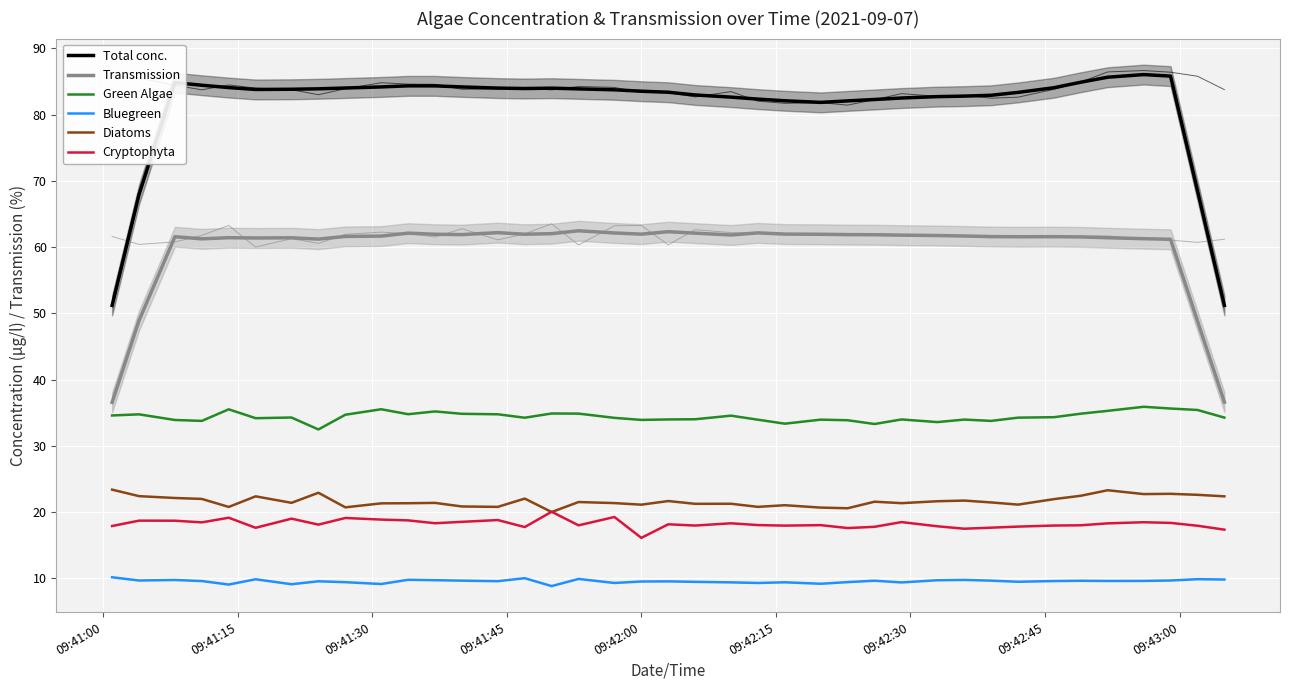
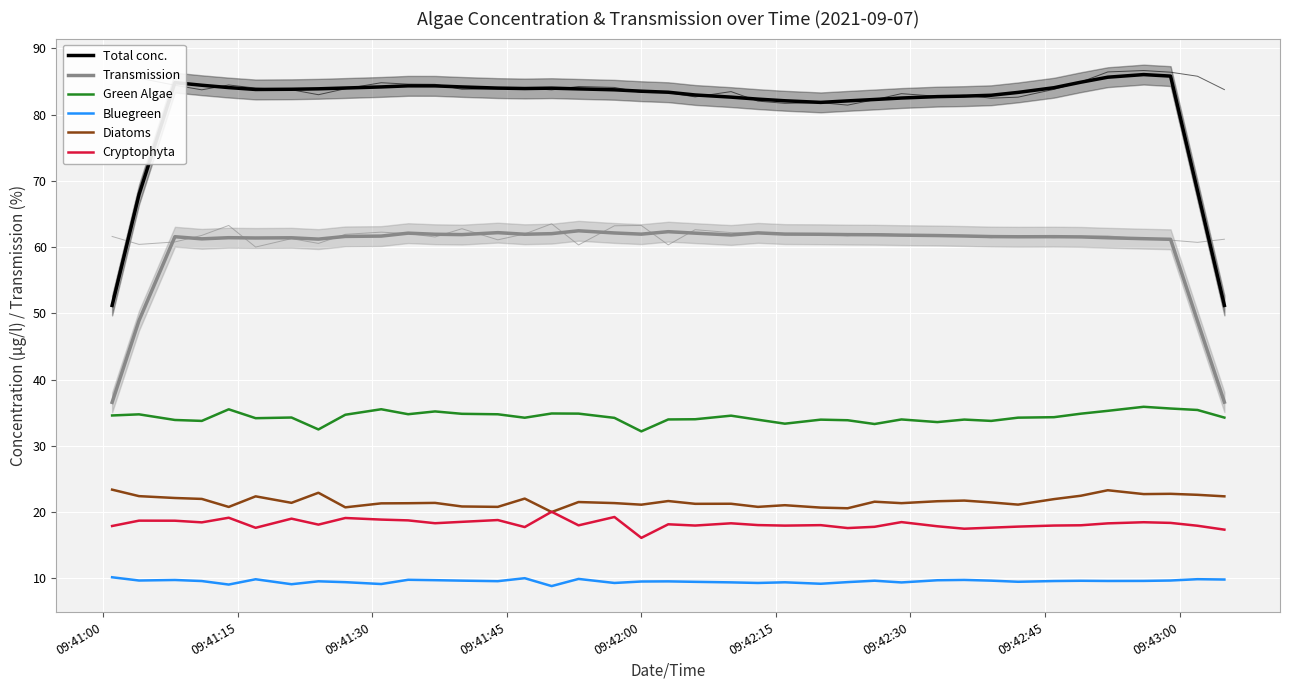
  {
    "Green Algae": {
-     "09:42:00": 34
+     "09:42:00": 32
    },
    "Bluegreen": {
      "09:42:00": 10
    },
    "Diatoms": {
      "09:42:00": 21
    },
    "Cryptophyta": {
      "09:42:00": 16
    }
  }
